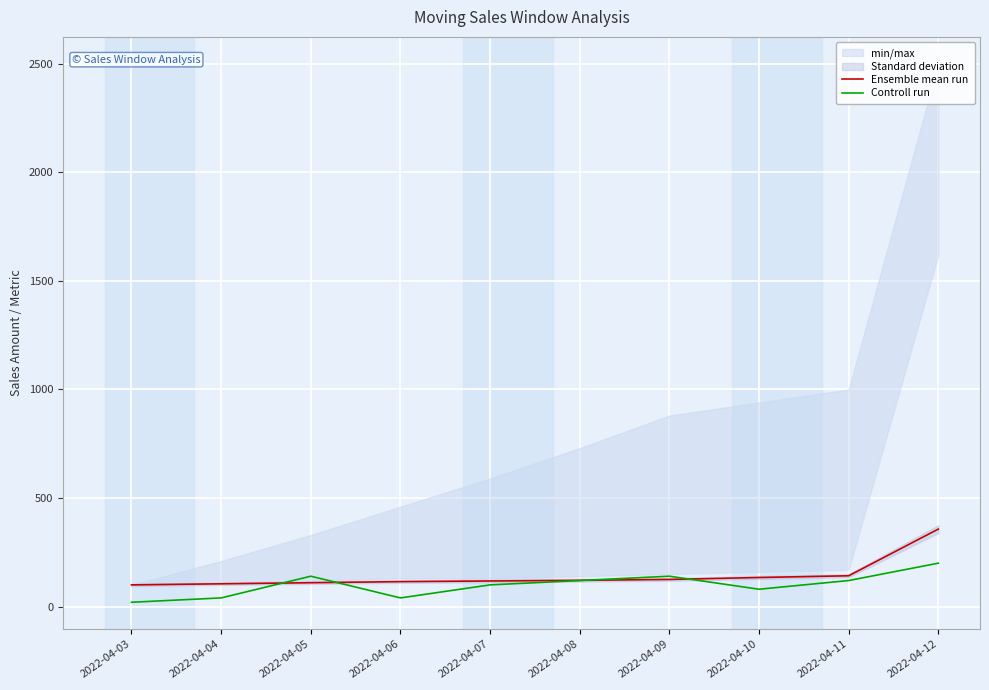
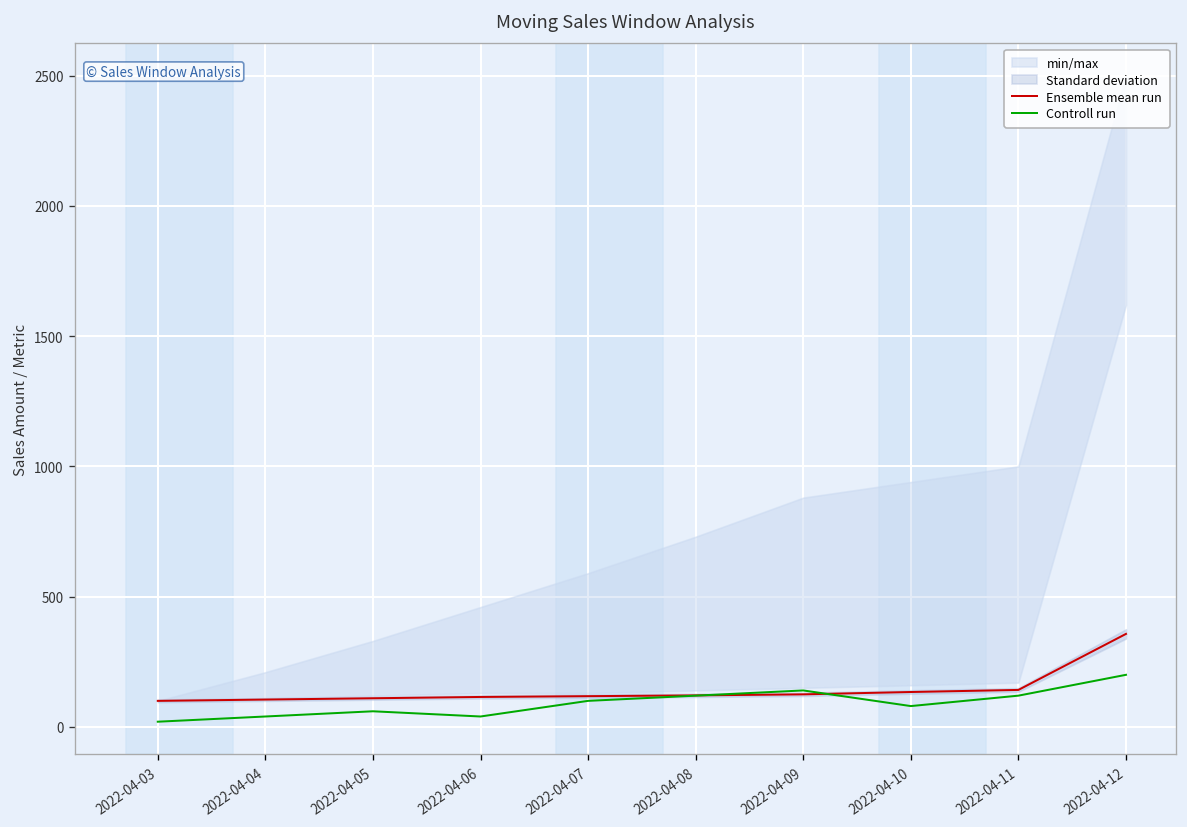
  {
    "Ensemble mean run": {
      "2022-04-12": 360
    },
    "Controll run": {
      "2022-04-03": 20,
      "2022-04-04": 40,
-     "2022-04-05": 140,
+     "2022-04-05": 60,
      "2022-04-06": 40,
      "2022-04-07": 100,
      "2022-04-10": 80,
      "2022-04-11": 120,
      "2022-04-12": 200
    }
  }
